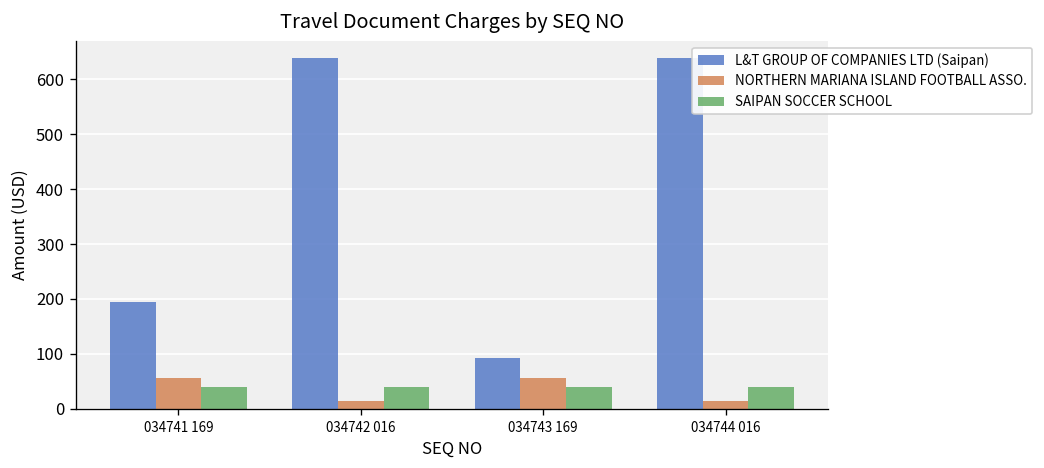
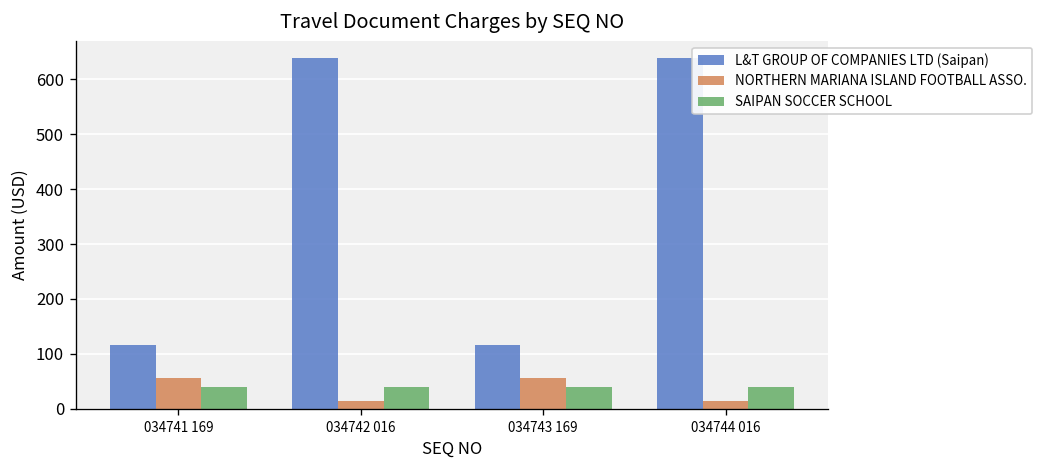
  {
    "L&T GROUP OF COMPANIES LTD (Saipan)": {
-     "034741 169": 190,
+     "034741 169": 120,
      "034742 016": 640,
-     "034743 169": 90,
+     "034743 169": 120,
      "034744 016": 640
    },
    "NORTHERN MARIANA ISLAND FOOTBALL ASSO.": {
      "034741 169": 60,
      "034742 016": 10,
      "034743 169": 60,
      "034744 016": 10
    },
    "SAIPAN SOCCER SCHOOL": {
      "034741 169": 40,
      "034742 016": 40,
      "034743 169": 40,
      "034744 016": 40
    }
  }
